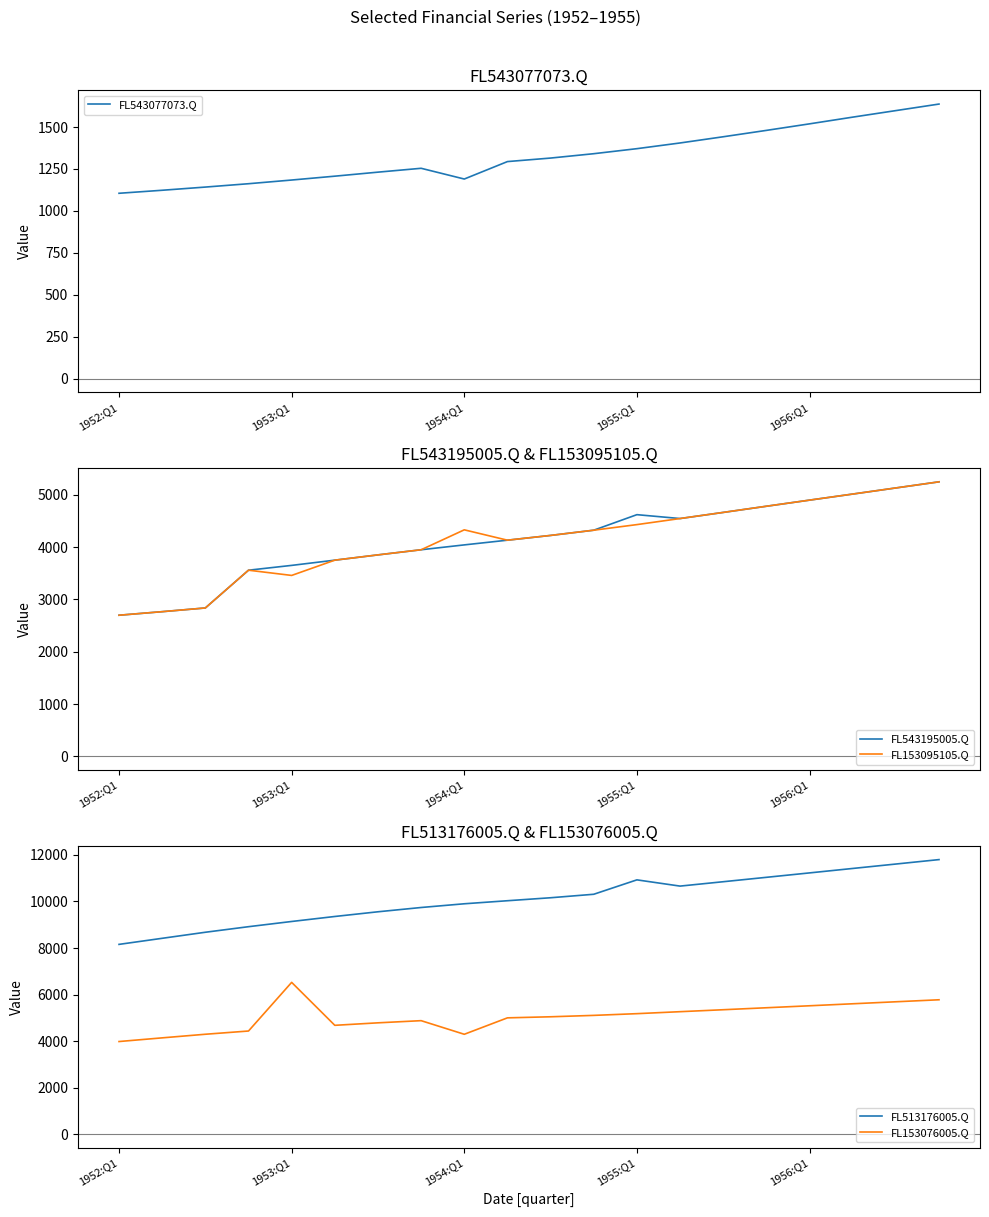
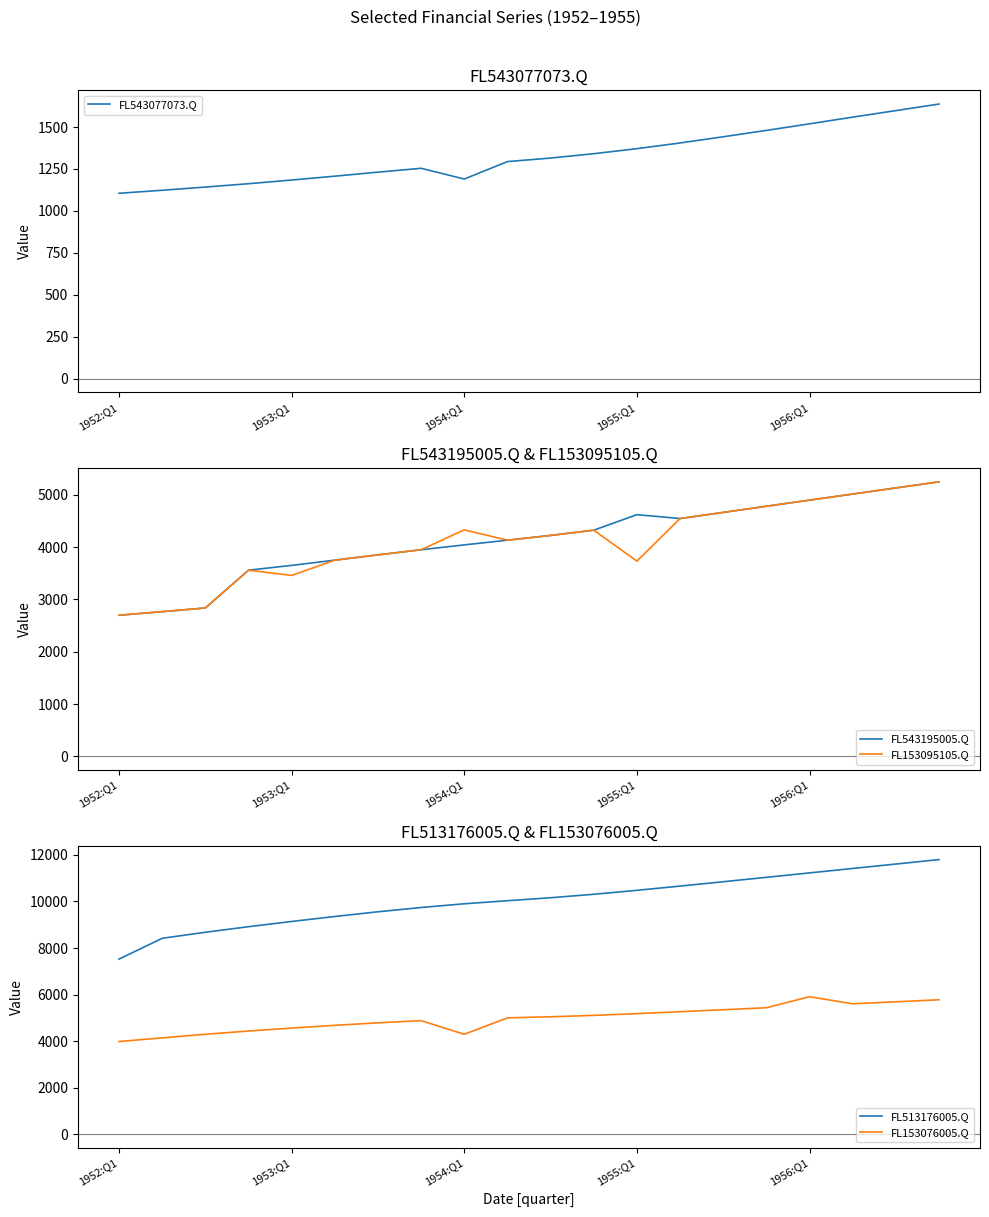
  {
    "FL543077073.Q": {
      "1952:Q1": 1110,
      "1953:Q1": 1180,
      "1954:Q1": 1190,
      "1955:Q1": 1370,
      "1956:Q1": 1520
    },
    "FL543195005.Q & FL153095105.Q": {
      "FL543195005.Q": {
        "1953:Q1": 3700,
        "1954:Q1": 4000,
        "1955:Q1": 4600
      },
      "FL153095105.Q": {
        "1953:Q1": 3500,
        "1954:Q1": 4300,
-       "1955:Q1": 4400
+       "1955:Q1": 3700
      }
    },
    "FL513176005.Q & FL153076005.Q": {
      "FL513176005.Q": {
-       "1952:Q1": 8200,
+       "1952:Q1": 7500,
        "1953:Q1": 9100,
        "1954:Q1": 9900,
-       "1955:Q1": 10900,
+       "1955:Q1": 10500,
        "1956:Q1": 11200
      },
      "FL153076005.Q": {
        "1952:Q1": 4000,
-       "1953:Q1": 6500,
+       "1953:Q1": 4600,
        "1954:Q1": 4300,
        "1955:Q1": 5200,
-       "1956:Q1": 5500
+       "1956:Q1": 5900
      }
    }
  }
